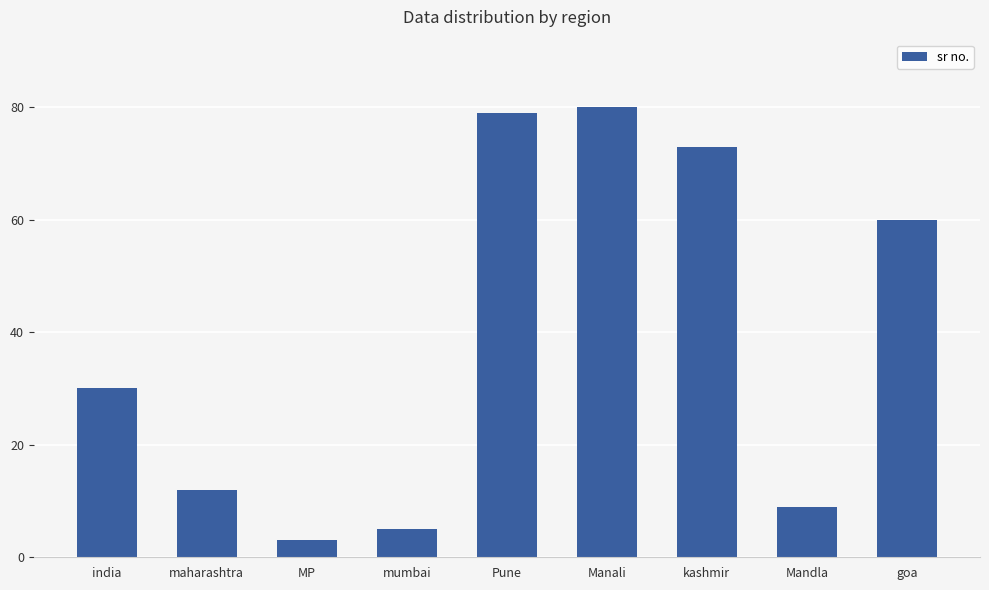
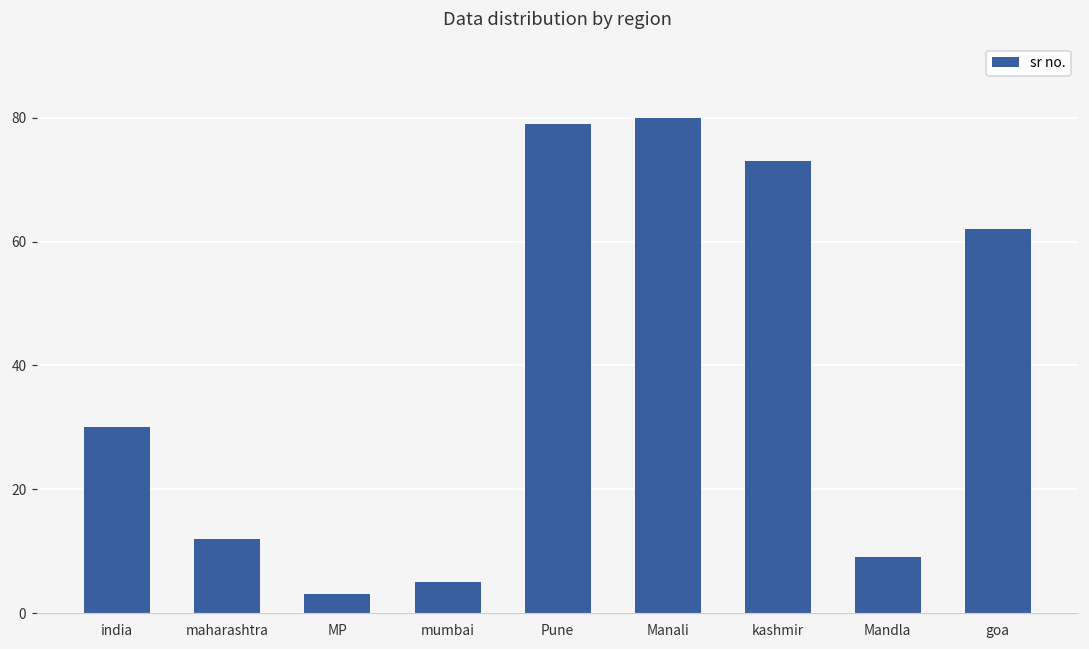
  {
    "india": 30,
    "maharashtra": 12,
    "MP": 3,
    "mumbai": 5,
    "Pune": 79,
    "Manali": 80,
    "kashmir": 73,
    "Mandla": 9,
-   "goa": 60
+   "goa": 62
  }
